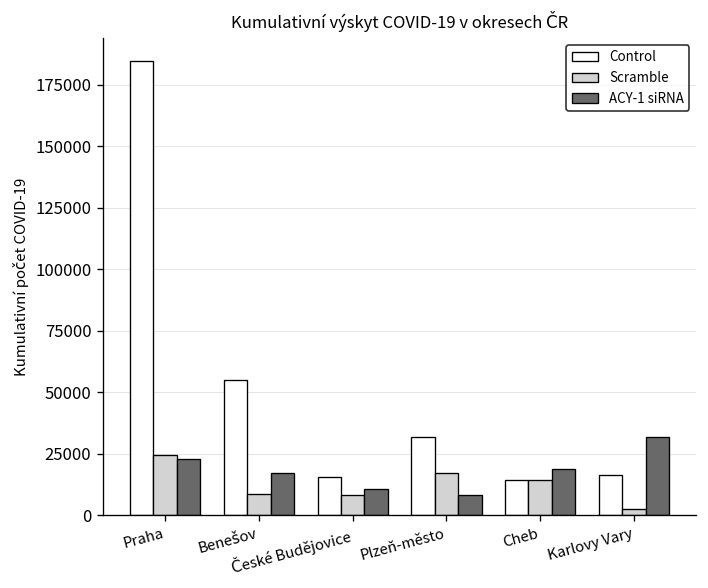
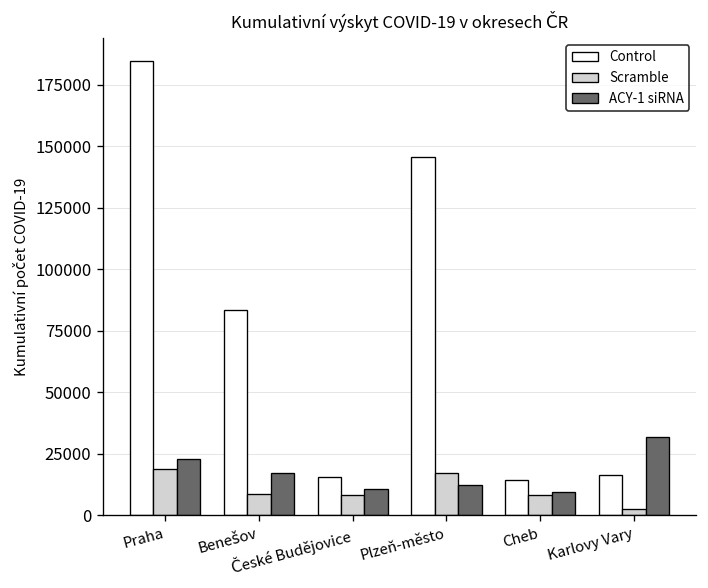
  {
    "Control": {
      "Praha": 185000,
-     "Benešov": 55000,
+     "Benešov": 83000,
      "České Budějovice": 15000,
-     "Plzeň-město": 32000,
+     "Plzeň-město": 145000,
      "Cheb": 14000,
      "Karlovy Vary": 16000
    },
    "Scramble": {
-     "Praha": 24000,
+     "Praha": 19000,
      "Benešov": 9000,
      "České Budějovice": 8000,
      "Plzeň-město": 17000,
-     "Cheb": 14000,
+     "Cheb": 8000,
      "Karlovy Vary": 2000
    },
    "ACY-1 siRNA": {
      "Praha": 23000,
      "Benešov": 17000,
      "České Budějovice": 11000,
-     "Plzeň-město": 8000,
-     "Cheb": 19000,
+     "Plzeň-město": 12000,
+     "Cheb": 9000,
      "Karlovy Vary": 32000
    }
  }
